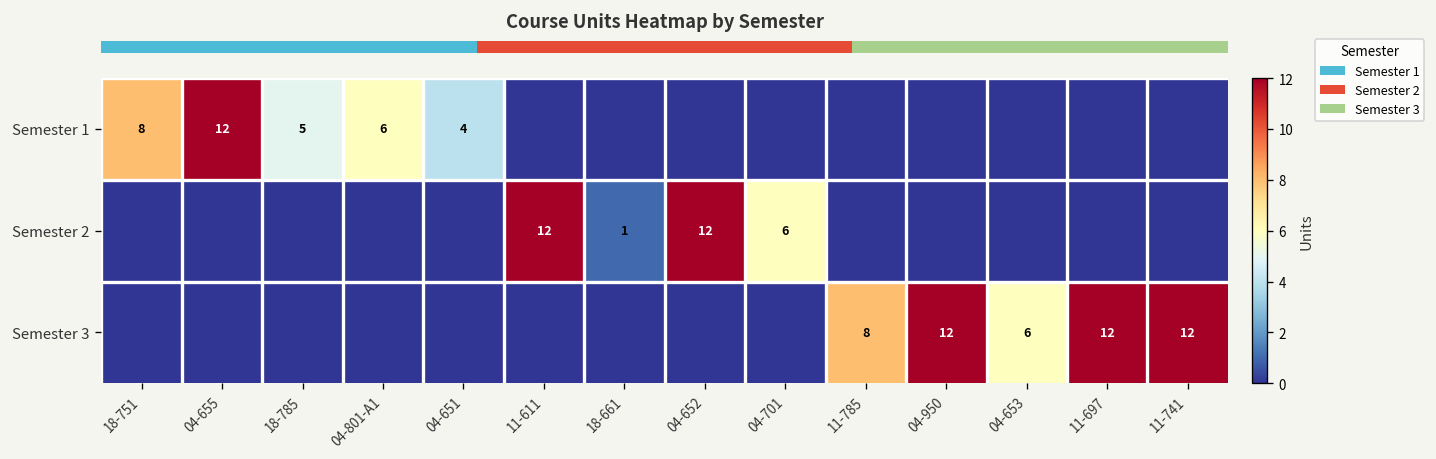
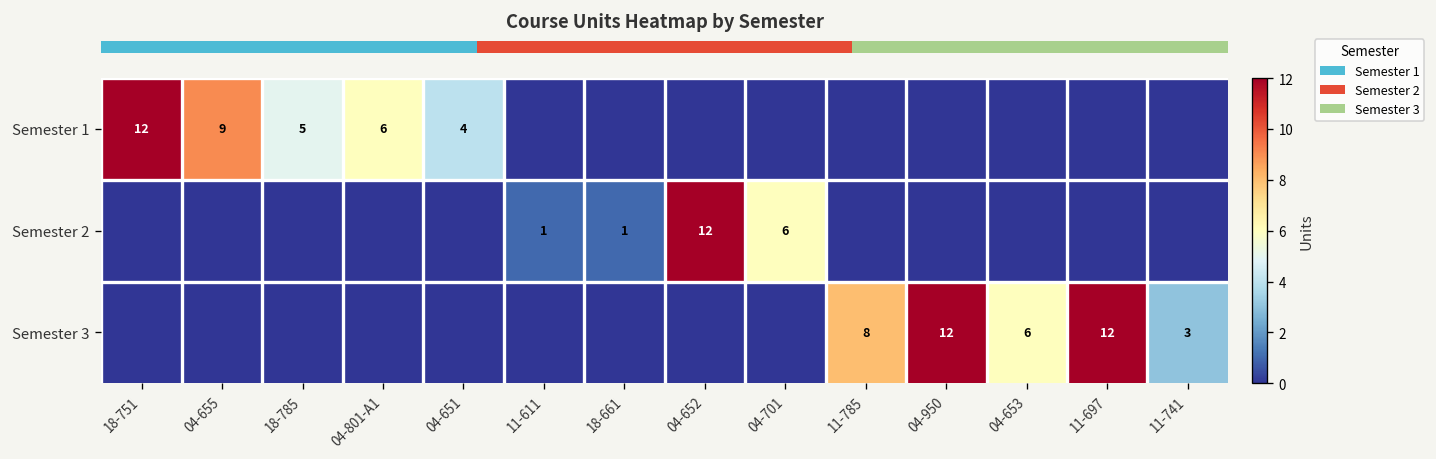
  {
    "Semester 1": {
-     "18-751": 8,
-     "04-655": 12,
+     "18-751": 12,
+     "04-655": 9,
      "18-785": 5,
      "04-801-A1": 6,
      "04-651": 4
    },
    "Semester 2": {
-     "11-611": 12,
+     "11-611": 1,
      "18-661": 1,
      "04-652": 12,
      "04-701": 6
    },
    "Semester 3": {
      "11-785": 8,
      "04-950": 12,
      "04-653": 6,
      "11-697": 12,
-     "11-741": 12
+     "11-741": 3
    }
  }
